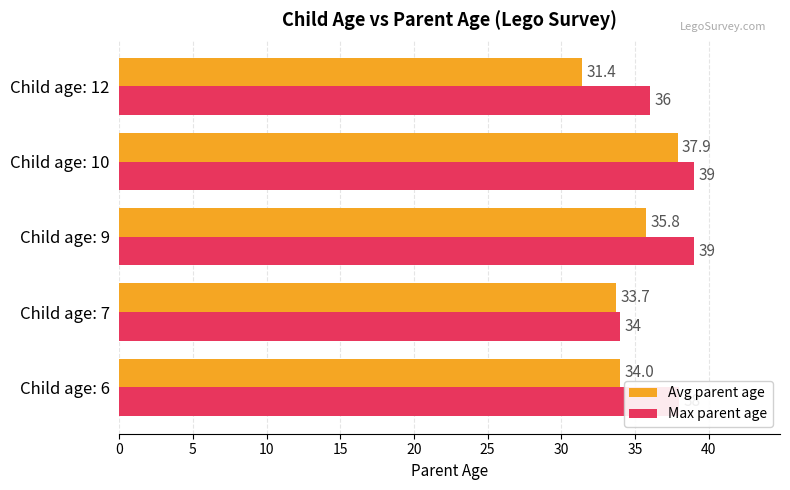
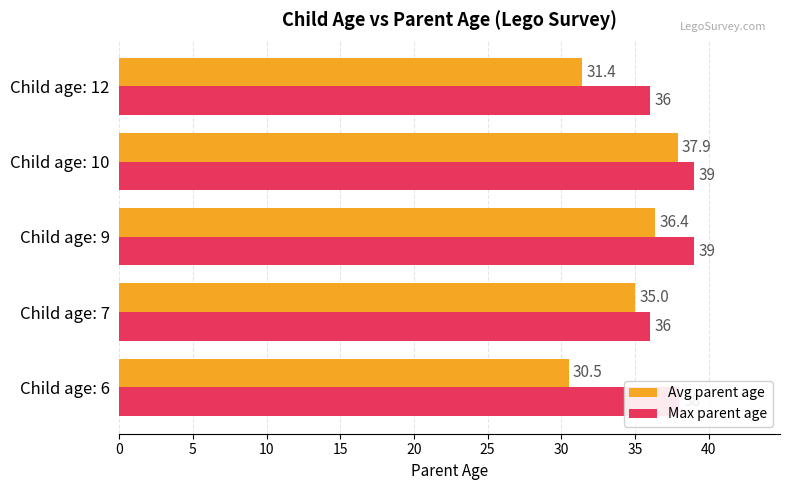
  {
    "Avg parent age": {
      "Child age: 12": 31.4,
      "Child age: 10": 37.9,
-     "Child age: 9": 35.8,
-     "Child age: 7": 33.7,
-     "Child age: 6": 34.0
+     "Child age: 9": 36.4,
+     "Child age: 7": 35.0,
+     "Child age: 6": 30.5
    },
    "Max parent age": {
      "Child age: 12": 36,
      "Child age: 10": 39,
      "Child age: 9": 39,
-     "Child age: 7": 34
+     "Child age: 7": 36
    }
  }
